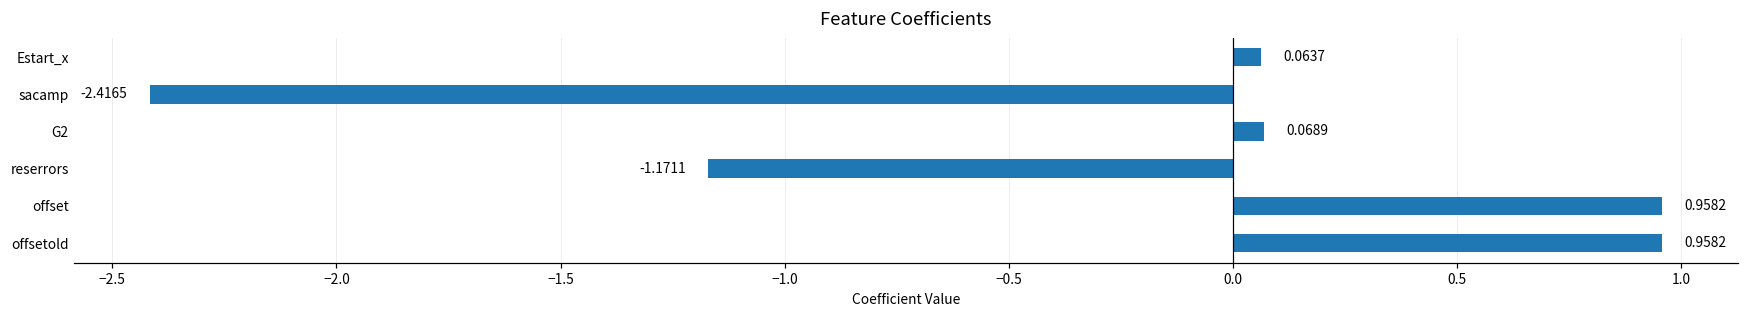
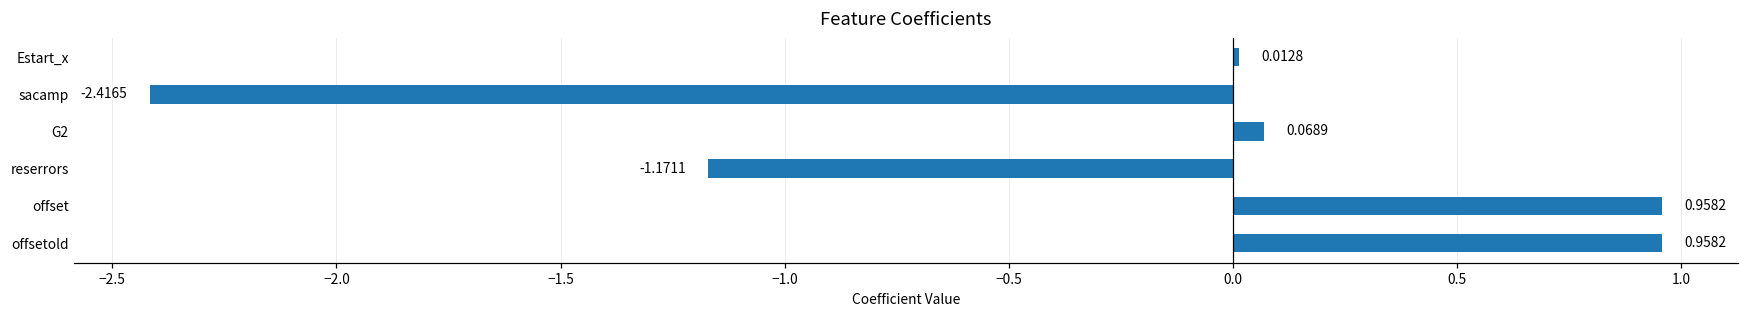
  {
-   "Estart_x": 0.0637,
+   "Estart_x": 0.0128,
    "sacamp": -2.4165,
    "G2": 0.0689,
    "reserrors": -1.1711,
    "offset": 0.9582,
    "offsetold": 0.9582
  }
